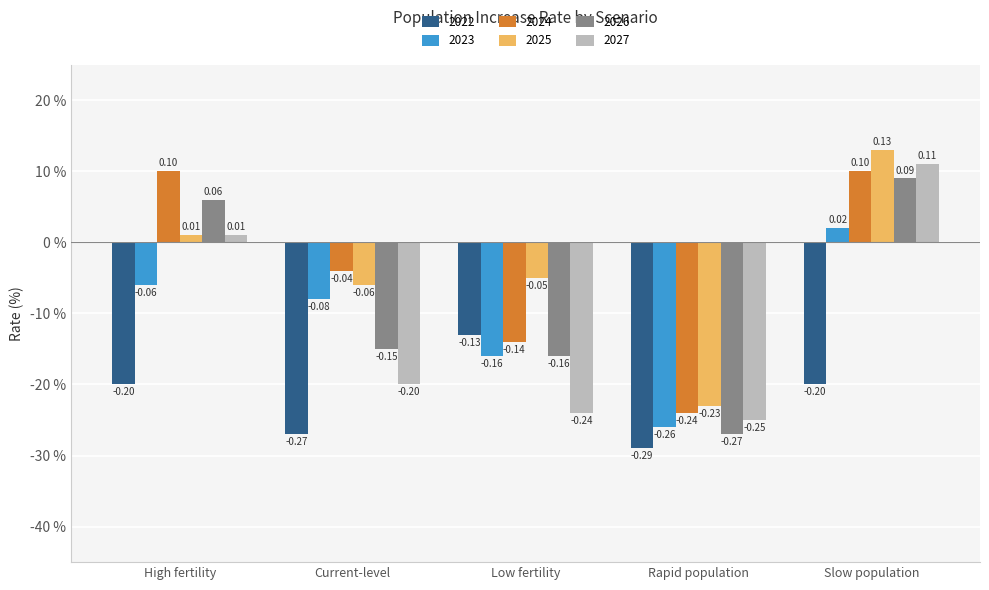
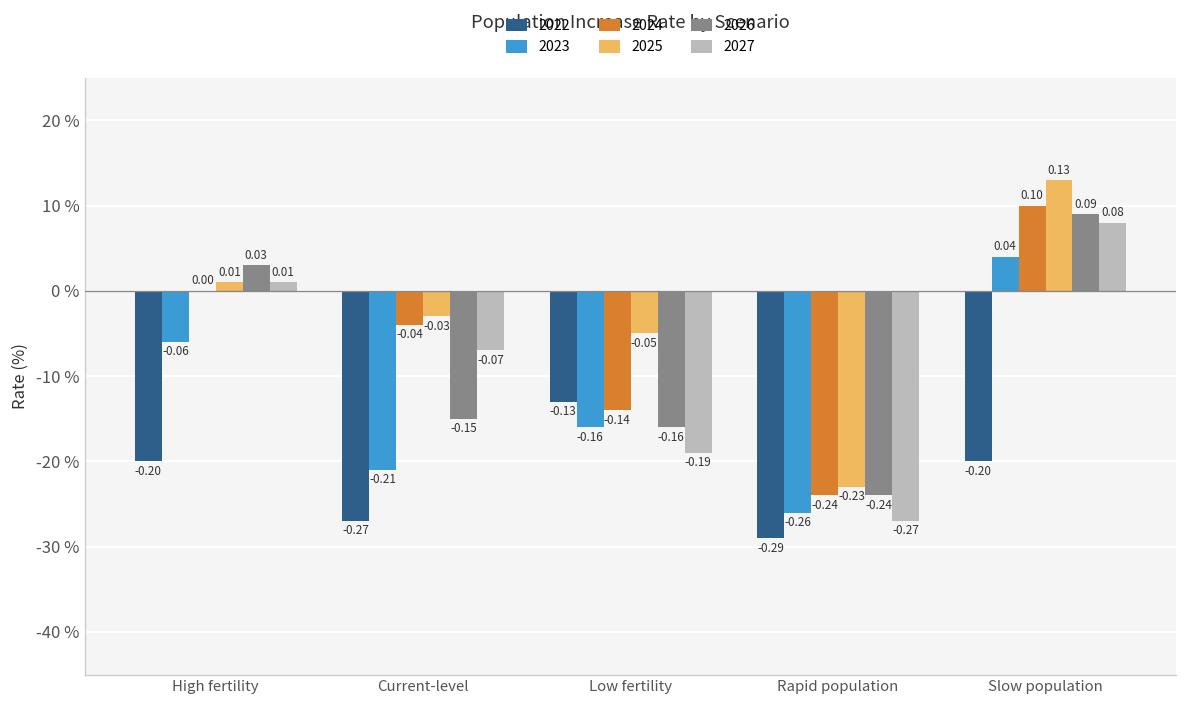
  {
    "2022": {
      "High fertility": -0.20,
      "Current-level": -0.27,
      "Low fertility": -0.13,
      "Rapid population": -0.29,
      "Slow population": -0.20
    },
    "2023": {
      "High fertility": -0.06,
-     "Current-level": -0.08,
+     "Current-level": -0.21,
      "Low fertility": -0.16,
      "Rapid population": -0.26,
-     "Slow population": 0.02
+     "Slow population": 0.04
    },
    "2024": {
-     "High fertility": 0.10,
+     "High fertility": 0.00,
      "Current-level": -0.04,
      "Low fertility": -0.14,
      "Rapid population": -0.24,
      "Slow population": 0.10
    },
    "2025": {
      "High fertility": 0.01,
-     "Current-level": -0.06,
+     "Current-level": -0.03,
      "Low fertility": -0.05,
      "Rapid population": -0.23,
      "Slow population": 0.13
    },
    "2026": {
-     "High fertility": 0.06,
+     "High fertility": 0.03,
      "Current-level": -0.15,
      "Low fertility": -0.16,
-     "Rapid population": -0.27,
+     "Rapid population": -0.24,
      "Slow population": 0.09
    },
    "2027": {
      "High fertility": 0.01,
-     "Current-level": -0.20,
-     "Low fertility": -0.24,
-     "Rapid population": -0.25,
-     "Slow population": 0.11
+     "Current-level": -0.07,
+     "Low fertility": -0.19,
+     "Rapid population": -0.27,
+     "Slow population": 0.08
    }
  }
